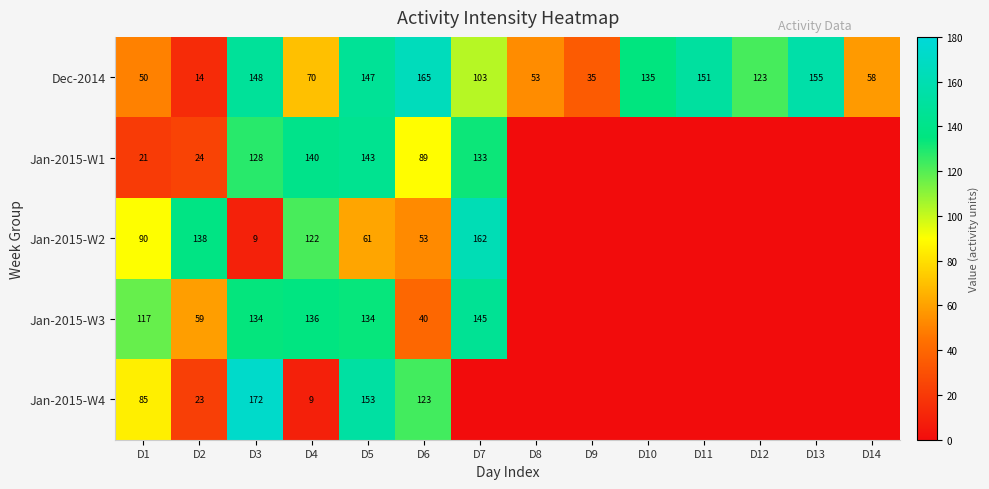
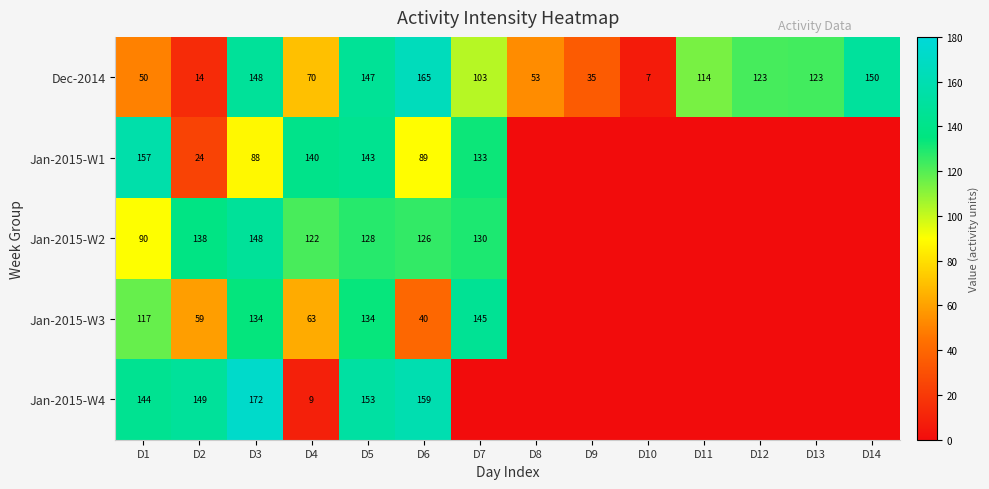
  {
    "Dec-2014": {
      "D1": 50,
      "D2": 14,
      "D3": 148,
      "D4": 70,
      "D5": 147,
      "D6": 165,
      "D7": 103,
      "D8": 53,
      "D9": 35,
-     "D10": 135,
-     "D11": 151,
+     "D10": 7,
+     "D11": 114,
      "D12": 123,
-     "D13": 155,
-     "D14": 58
+     "D13": 123,
+     "D14": 150
    },
    "Jan-2015-W1": {
-     "D1": 21,
+     "D1": 157,
      "D2": 24,
-     "D3": 128,
+     "D3": 88,
      "D4": 140,
      "D5": 143,
      "D6": 89,
      "D7": 133
    },
    "Jan-2015-W2": {
      "D1": 90,
      "D2": 138,
-     "D3": 9,
+     "D3": 148,
      "D4": 122,
-     "D5": 61,
-     "D6": 53,
-     "D7": 162
+     "D5": 128,
+     "D6": 126,
+     "D7": 130
    },
    "Jan-2015-W3": {
      "D1": 117,
      "D2": 59,
      "D3": 134,
-     "D4": 136,
+     "D4": 63,
      "D5": 134,
      "D6": 40,
      "D7": 145
    },
    "Jan-2015-W4": {
-     "D1": 85,
-     "D2": 23,
+     "D1": 144,
+     "D2": 149,
      "D3": 172,
      "D4": 9,
      "D5": 153,
-     "D6": 123
+     "D6": 159
    }
  }
